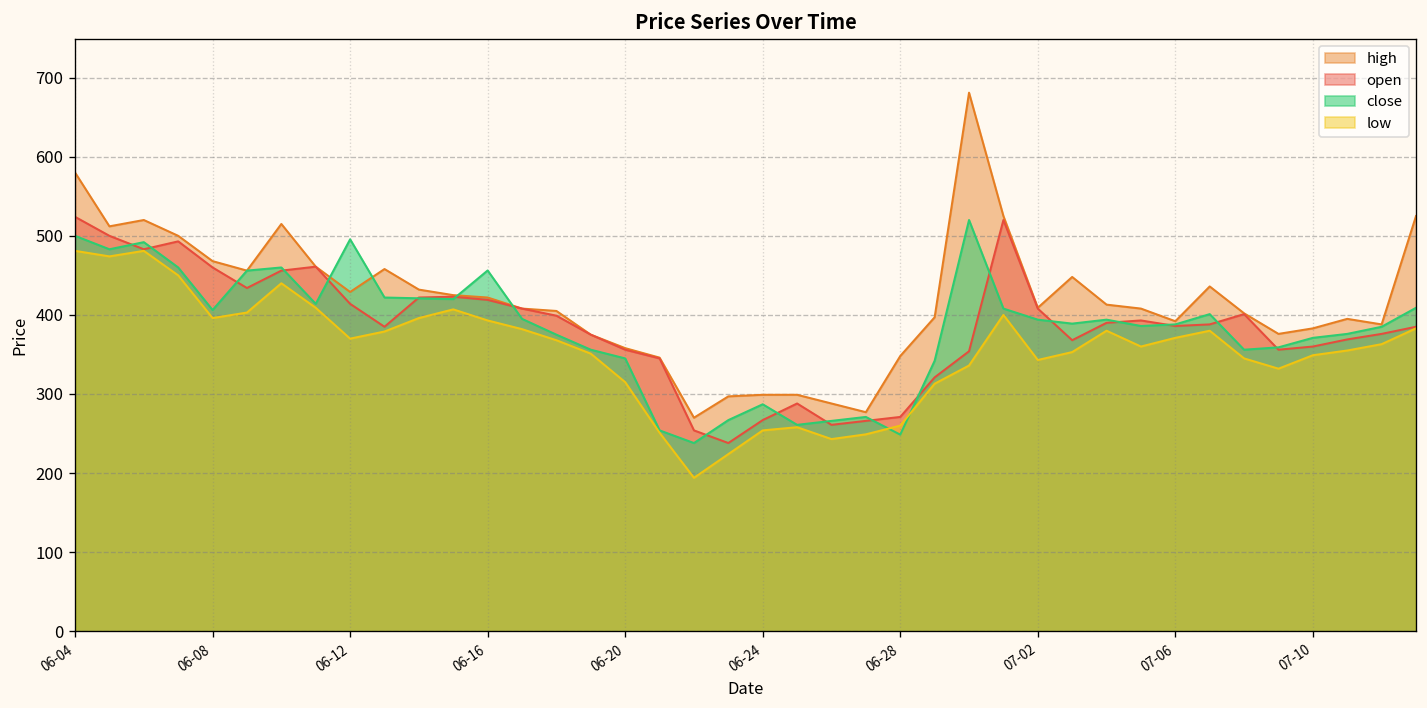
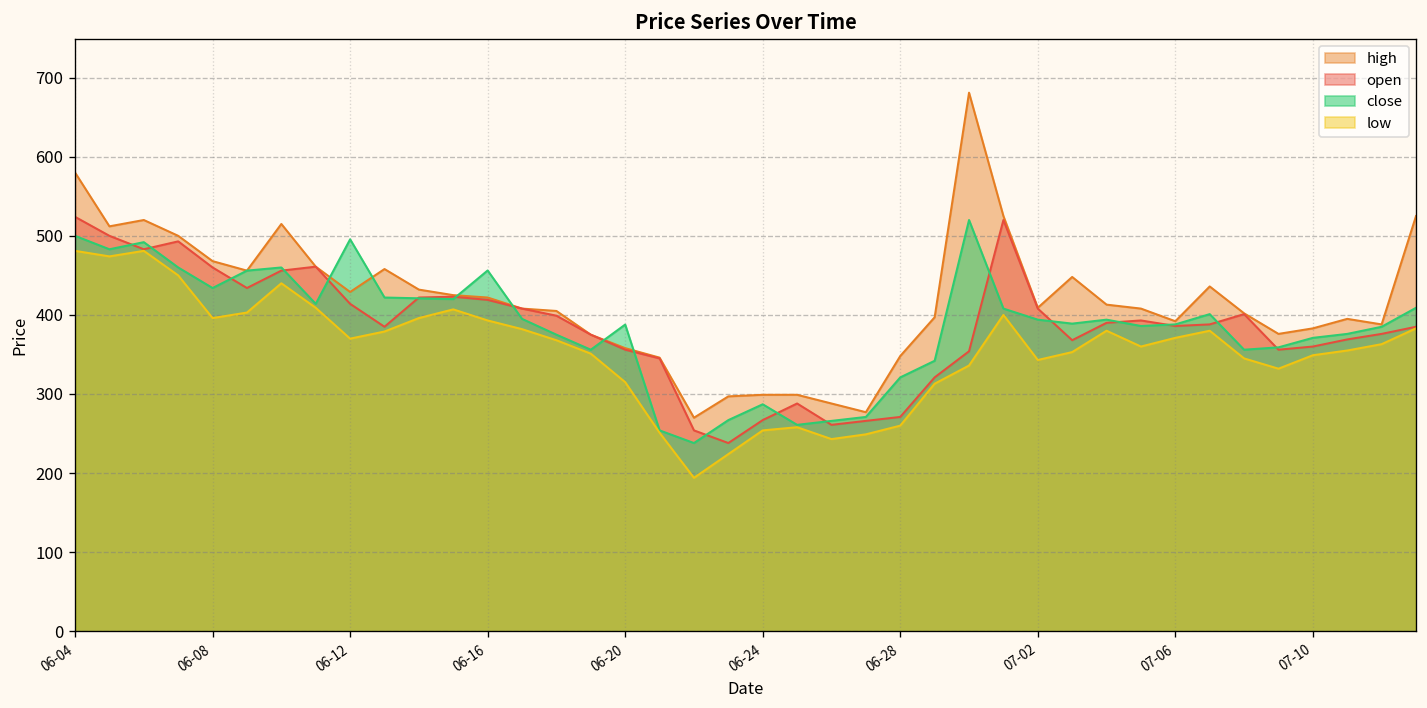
  {
    "close": {
      "06-04": 500,
-     "06-08": 410,
+     "06-08": 430,
      "06-12": 500,
      "06-16": 460,
-     "06-20": 350,
+     "06-20": 390,
      "06-24": 290,
-     "06-28": 250,
+     "06-28": 320,
      "07-02": 390,
      "07-10": 370
    }
  }
